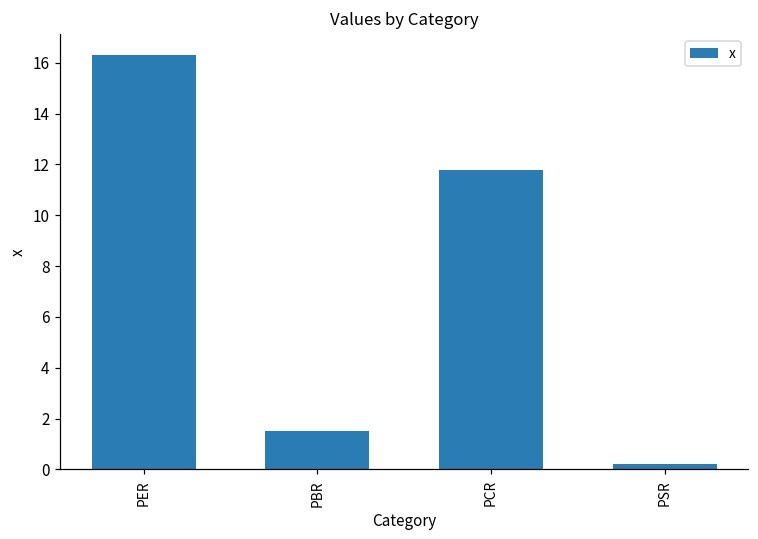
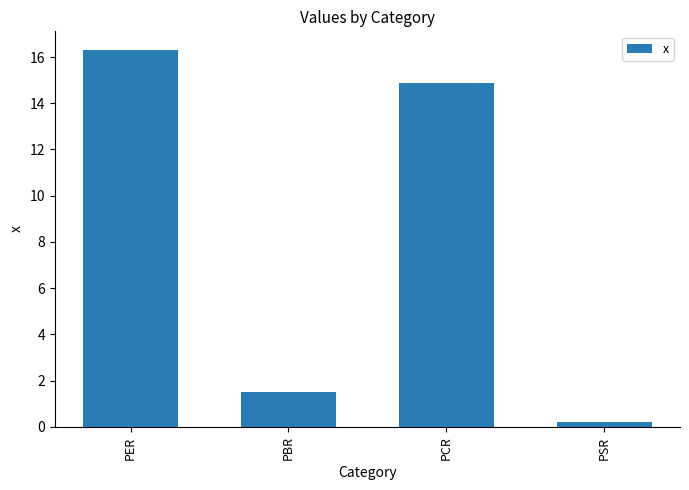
  {
    "PER": 16.3,
    "PBR": 1.5,
-   "PCR": 11.8,
+   "PCR": 14.9,
    "PSR": 0.2
  }
